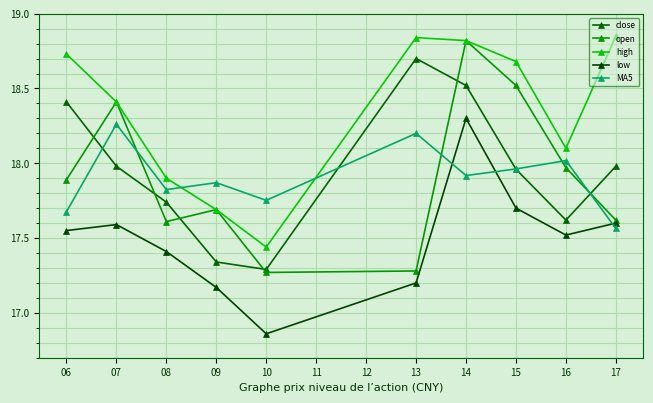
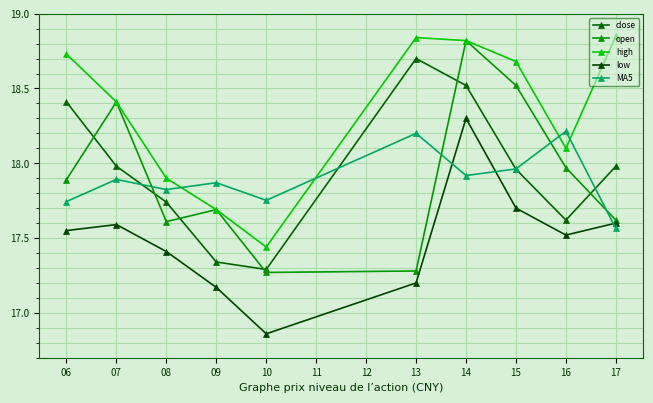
  {
    "MA5": {
-     "06": 17.68,
-     "07": 18.26,
+     "06": 17.74,
+     "07": 17.89,
      "08": 17.82,
      "09": 17.87,
      "10": 17.75,
      "13": 18.20,
      "14": 17.92,
-     "16": 18.02,
+     "16": 18.21,
      "17": 17.56
    }
  }
